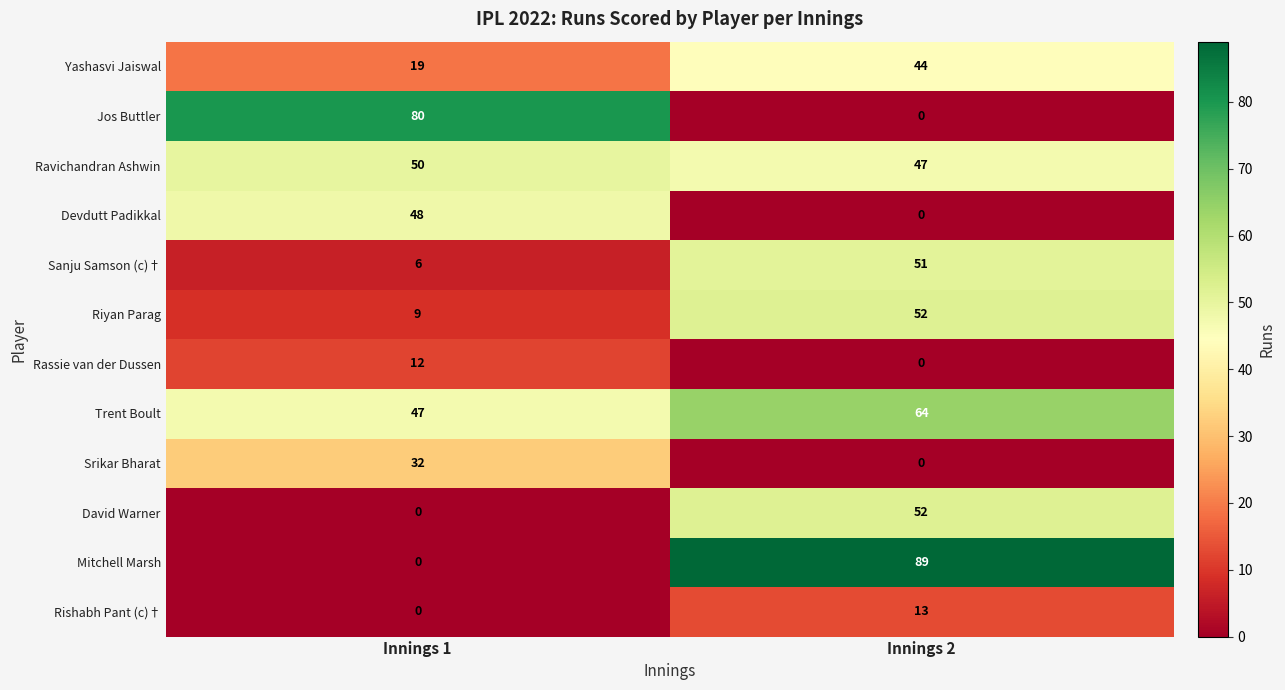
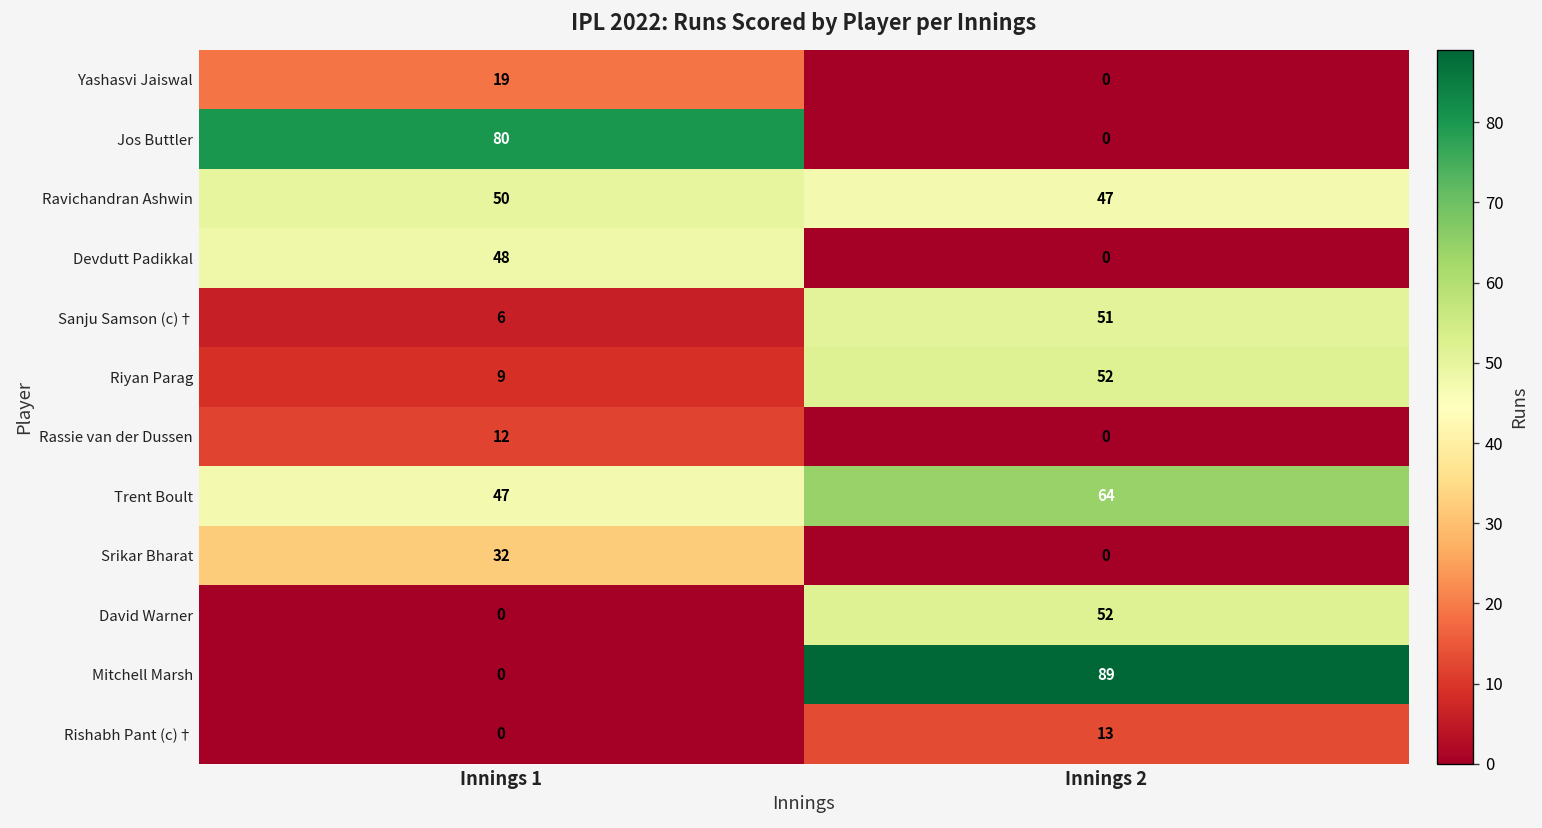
  {
    "Yashasvi Jaiswal": {
      "Innings 1": 19,
-     "Innings 2": 44
+     "Innings 2": 0
    },
    "Jos Buttler": {
      "Innings 1": 80,
      "Innings 2": 0
    },
    "Ravichandran Ashwin": {
      "Innings 1": 50,
      "Innings 2": 47
    },
    "Devdutt Padikkal": {
      "Innings 1": 48,
      "Innings 2": 0
    },
    "Sanju Samson (c)†": {
      "Innings 1": 6,
      "Innings 2": 51
    },
    "Riyan Parag": {
      "Innings 1": 9,
      "Innings 2": 52
    },
    "Rassie van der Dussen": {
      "Innings 1": 12,
      "Innings 2": 0
    },
    "Trent Boult": {
      "Innings 1": 47,
      "Innings 2": 64
    },
    "Srikar Bharat": {
      "Innings 1": 32,
      "Innings 2": 0
    },
    "David Warner": {
      "Innings 1": 0,
      "Innings 2": 52
    },
    "Mitchell Marsh": {
      "Innings 1": 0,
      "Innings 2": 89
    },
    "Rishabh Pant (c)†": {
      "Innings 1": 0,
      "Innings 2": 13
    }
  }
